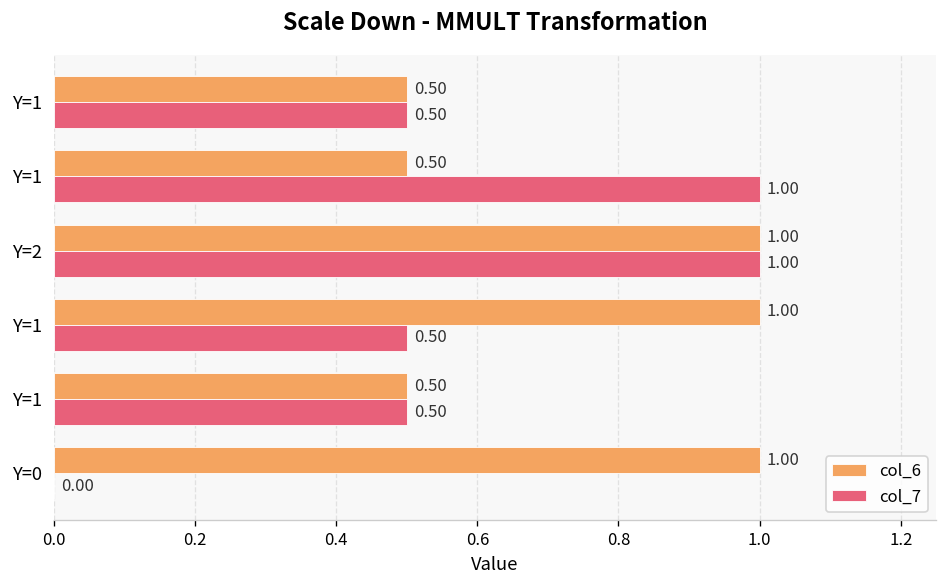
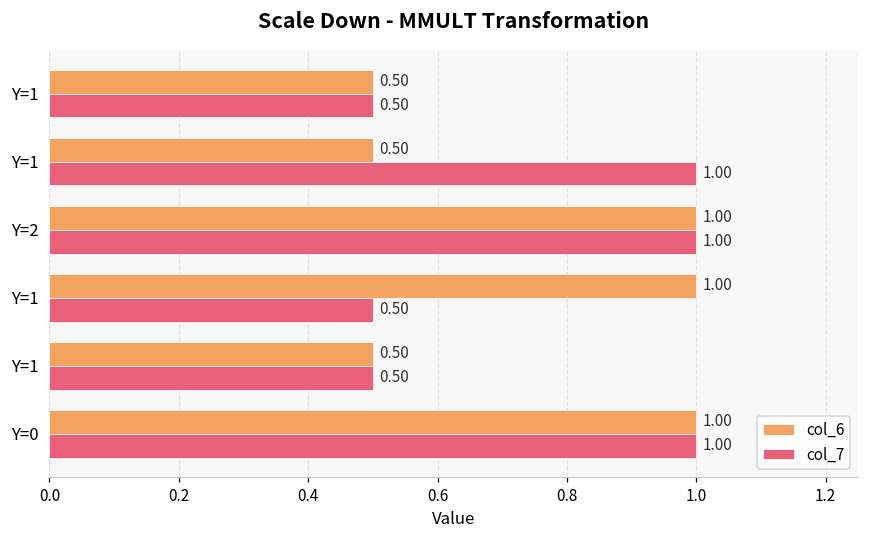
  {
    "col_6": {
      "Y=2": 1.00,
      "Y=0": 1.00
    },
    "col_7": {
      "Y=2": 1.00,
-     "Y=0": 0.00
+     "Y=0": 1.00
    }
  }
